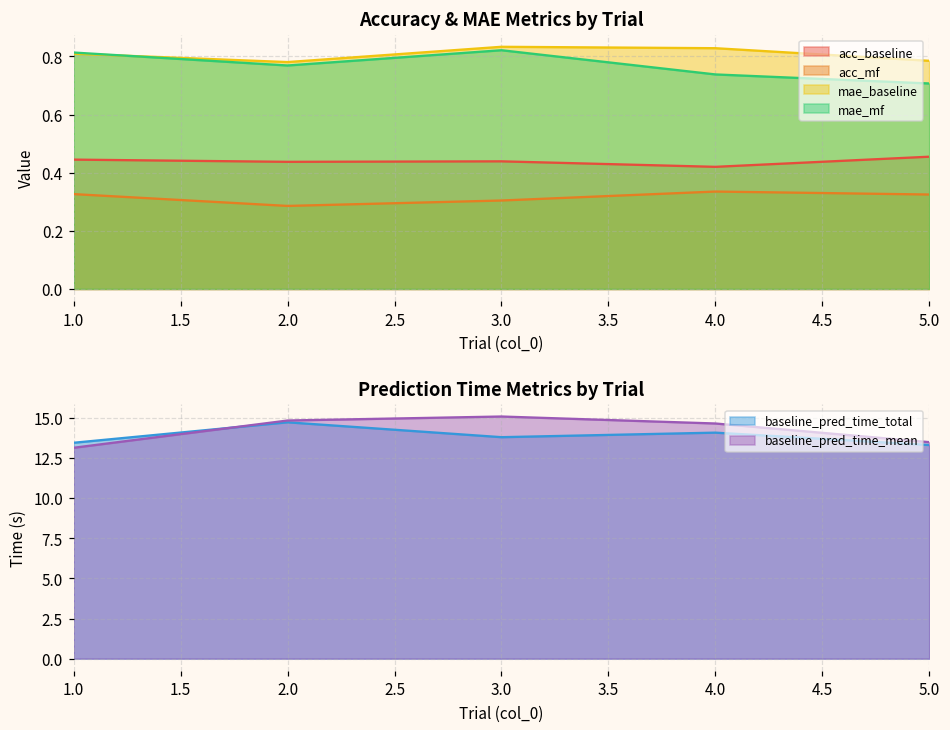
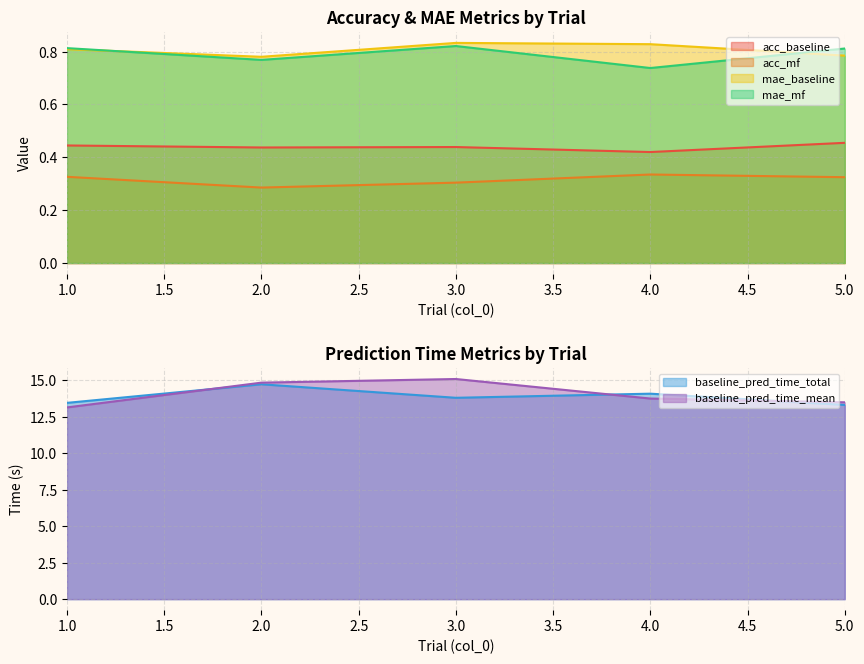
  {
    "Accuracy & MAE Metrics by Trial": {
      "mae_mf": {
        "2.0": 0.77,
        "3.0": 0.82,
        "4.0": 0.74,
-       "5.0": 0.71
+       "5.0": 0.81
      }
    },
    "Prediction Time Metrics by Trial": {
      "baseline_pred_time_total": {
        "1.0": 13.4,
        "3.0": 13.8,
        "4.0": 14.1,
        "5.0": 13.3
      },
      "baseline_pred_time_mean": {
        "1.0": 13.1,
        "3.0": 15.1,
-       "4.0": 14.6,
+       "4.0": 13.7,
        "5.0": 13.5
      }
    }
  }
